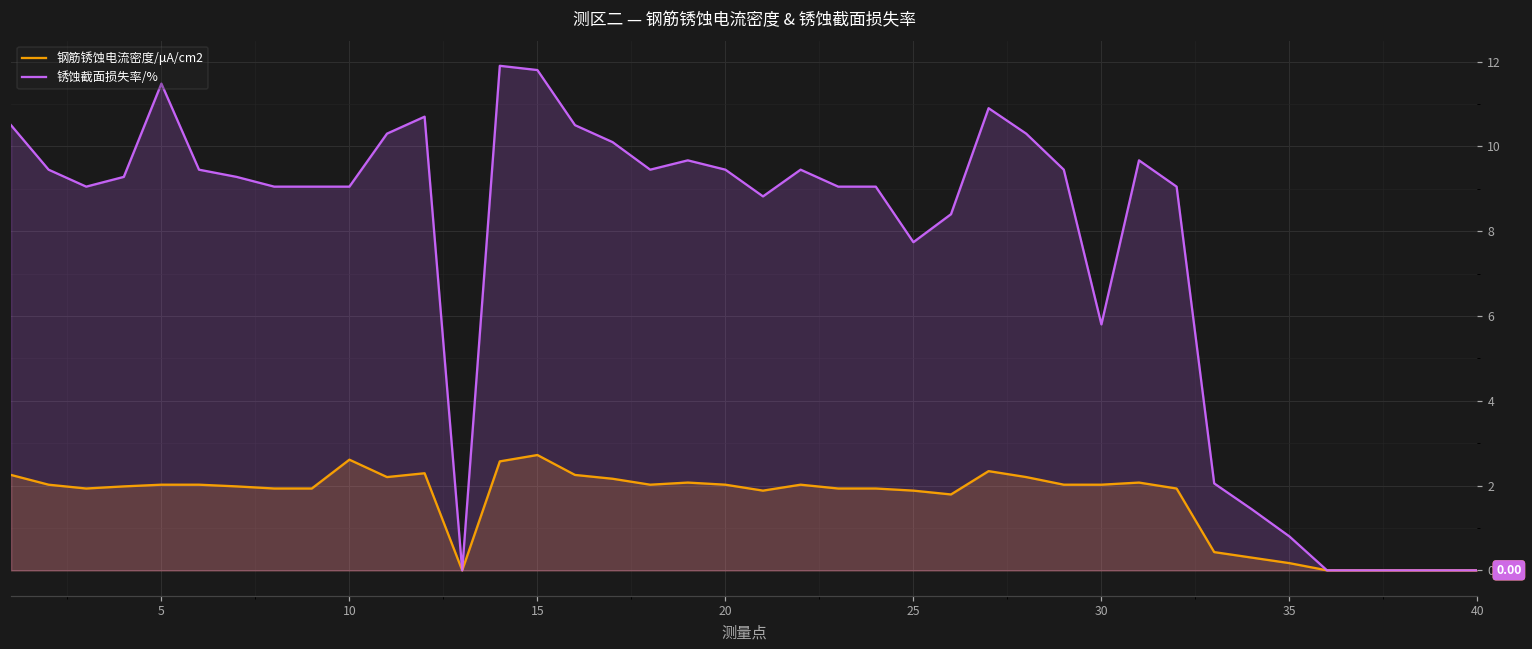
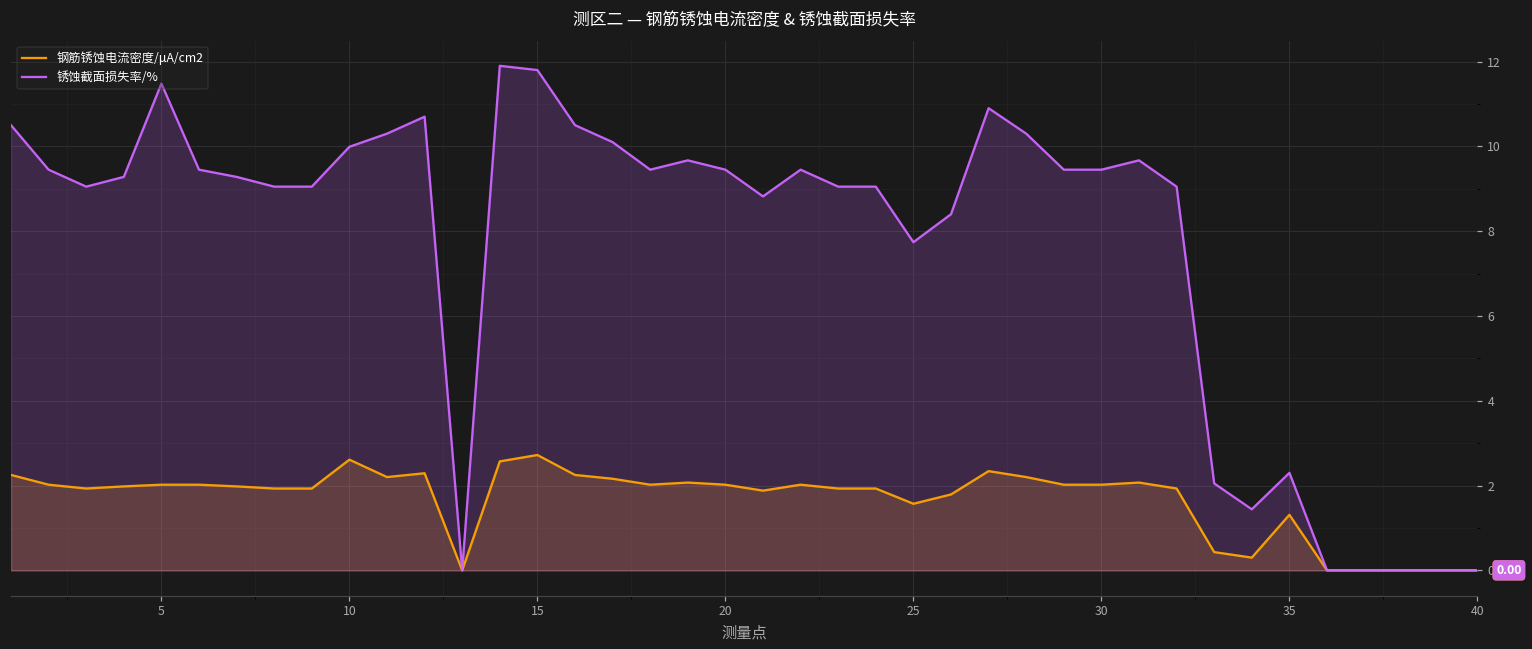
  {
    "钢筋锈蚀电流密度/μA/cm2": {
      "5": 2.0,
      "10": 2.6,
      "15": 2.7,
      "20": 2.0,
-     "25": 1.9,
+     "25": 1.6,
      "30": 2.0,
-     "35": 0.2
+     "35": 1.3
    },
    "锈蚀截面损失率/%": {
-     "10": 9.1,
+     "10": 10.0,
      "15": 11.8,
      "20": 9.5,
      "25": 7.7,
-     "30": 5.8,
-     "35": 0.8
+     "30": 9.5,
+     "35": 2.3
    }
  }
